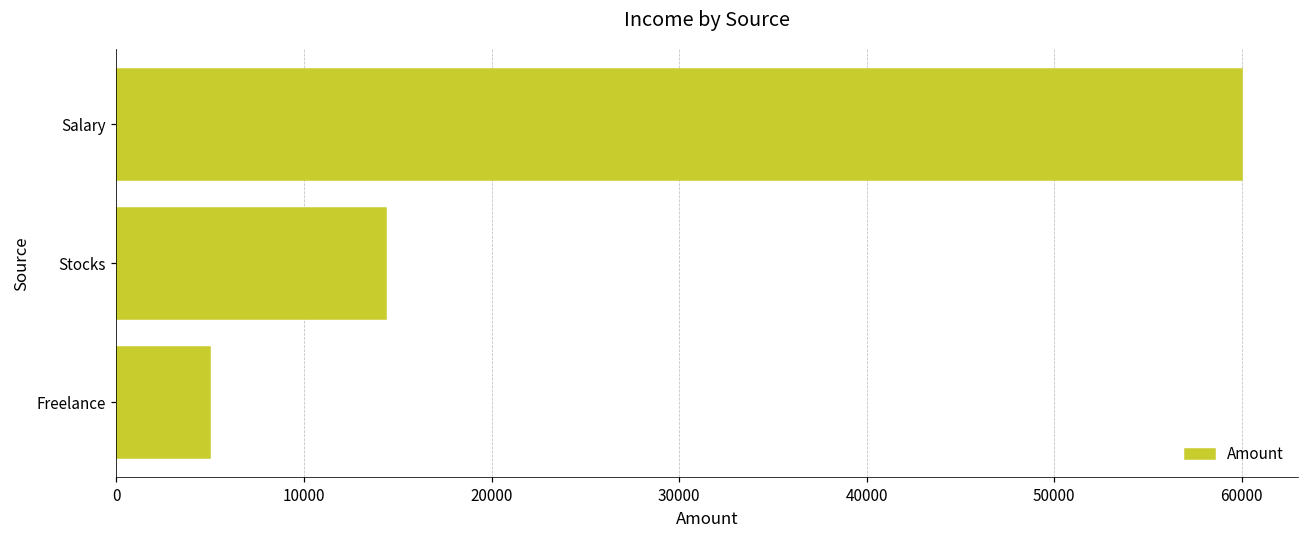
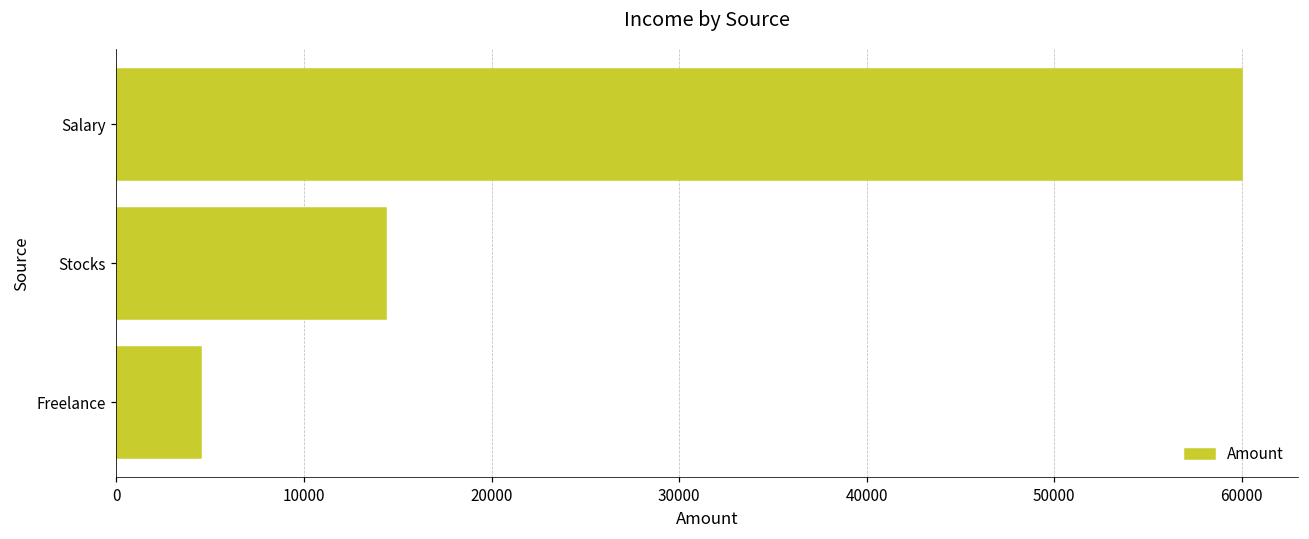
  {
    "Salary": 60000,
    "Stocks": 14300,
-   "Freelance": 5000
+   "Freelance": 4500
  }
